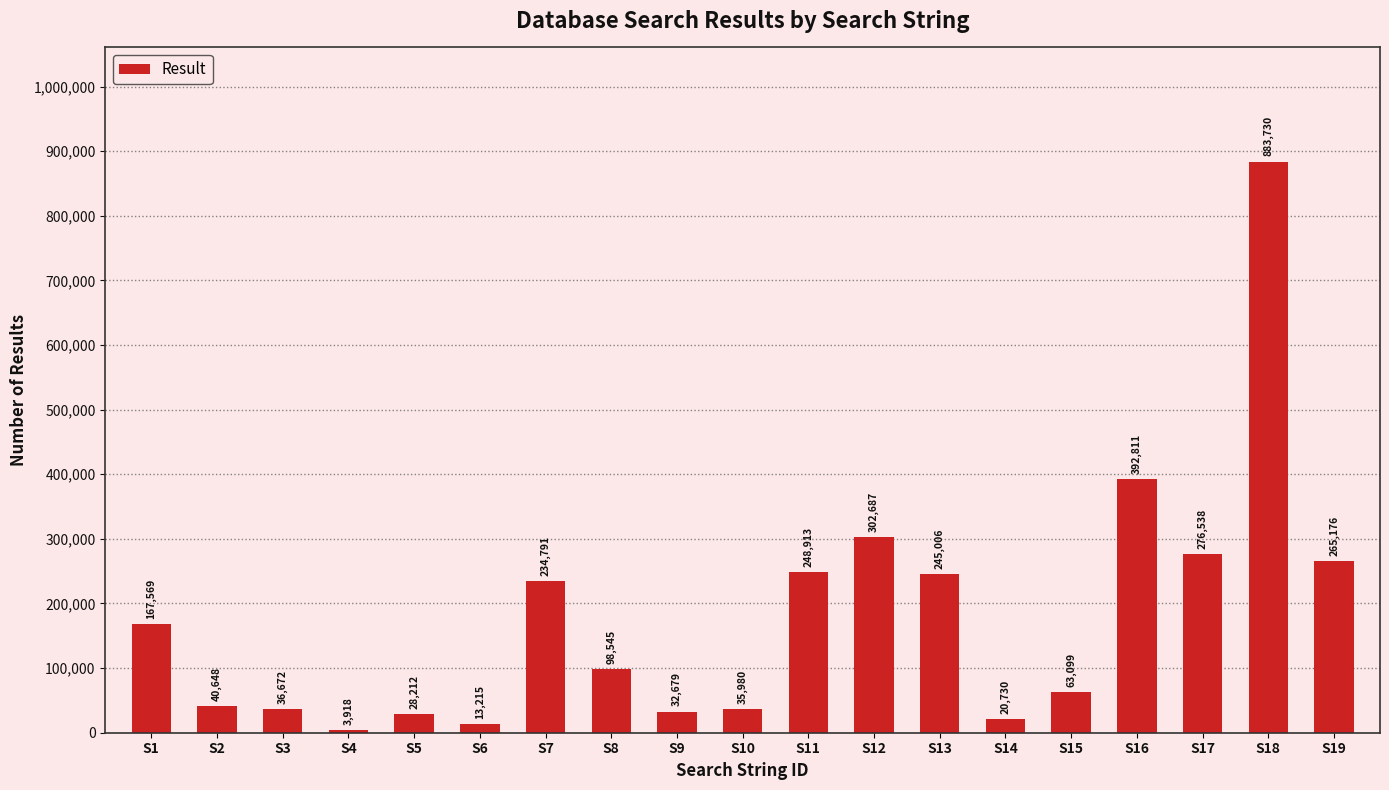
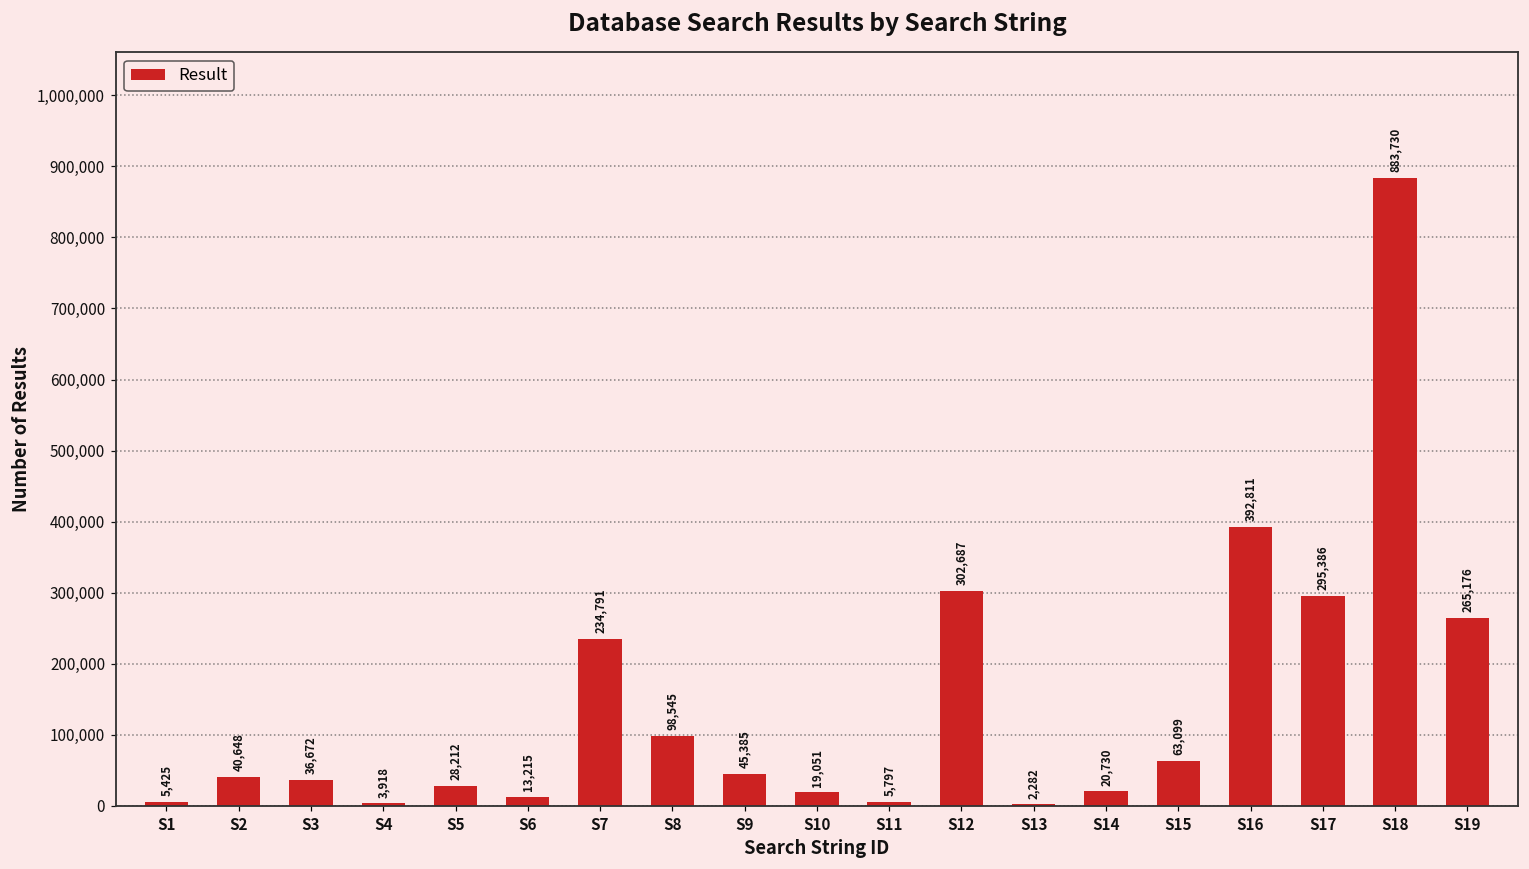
  {
-   "S1": "167,569",
+   "S1": "5,425",
    "S2": "40,648",
    "S3": "36,672",
    "S4": "3,918",
    "S5": "28,212",
    "S6": "13,215",
    "S7": "234,791",
    "S8": "98,545",
-   "S9": "32,679",
-   "S10": "35,980",
-   "S11": "248,913",
+   "S9": "45,385",
+   "S10": "19,051",
+   "S11": "5,797",
    "S12": "302,687",
-   "S13": "245,006",
+   "S13": "2,282",
    "S14": "20,730",
    "S15": "63,099",
    "S16": "392,811",
-   "S17": "276,538",
+   "S17": "295,386",
    "S18": "883,730",
    "S19": "265,176"
  }
